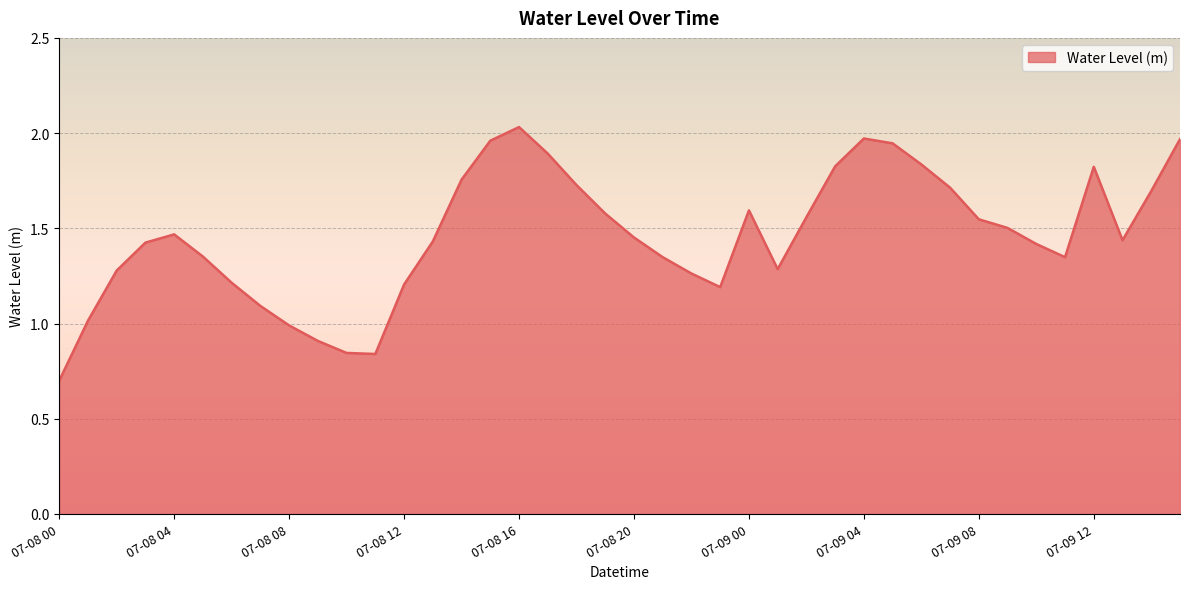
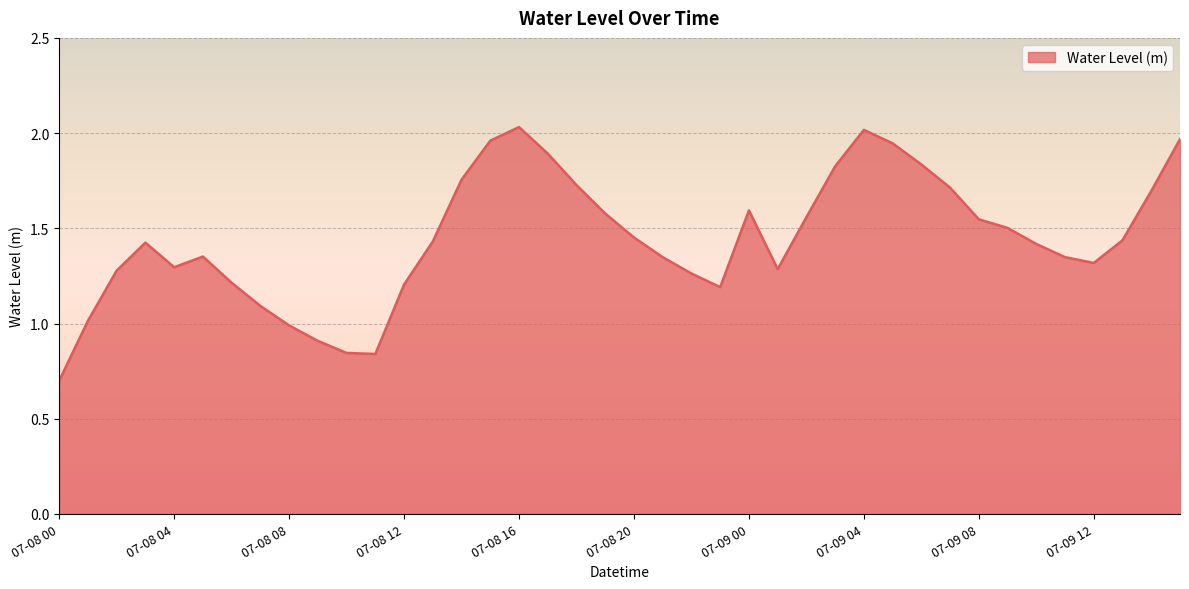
  {
    "07-08 00": 0.70,
-   "07-08 04": 1.47,
+   "07-08 04": 1.30,
    "07-08 08": 0.99,
    "07-08 12": 1.20,
    "07-08 16": 2.03,
    "07-08 20": 1.45,
    "07-09 00": 1.59,
-   "07-09 04": 1.97,
+   "07-09 04": 2.02,
    "07-09 08": 1.55,
-   "07-09 12": 1.82
+   "07-09 12": 1.32
  }
